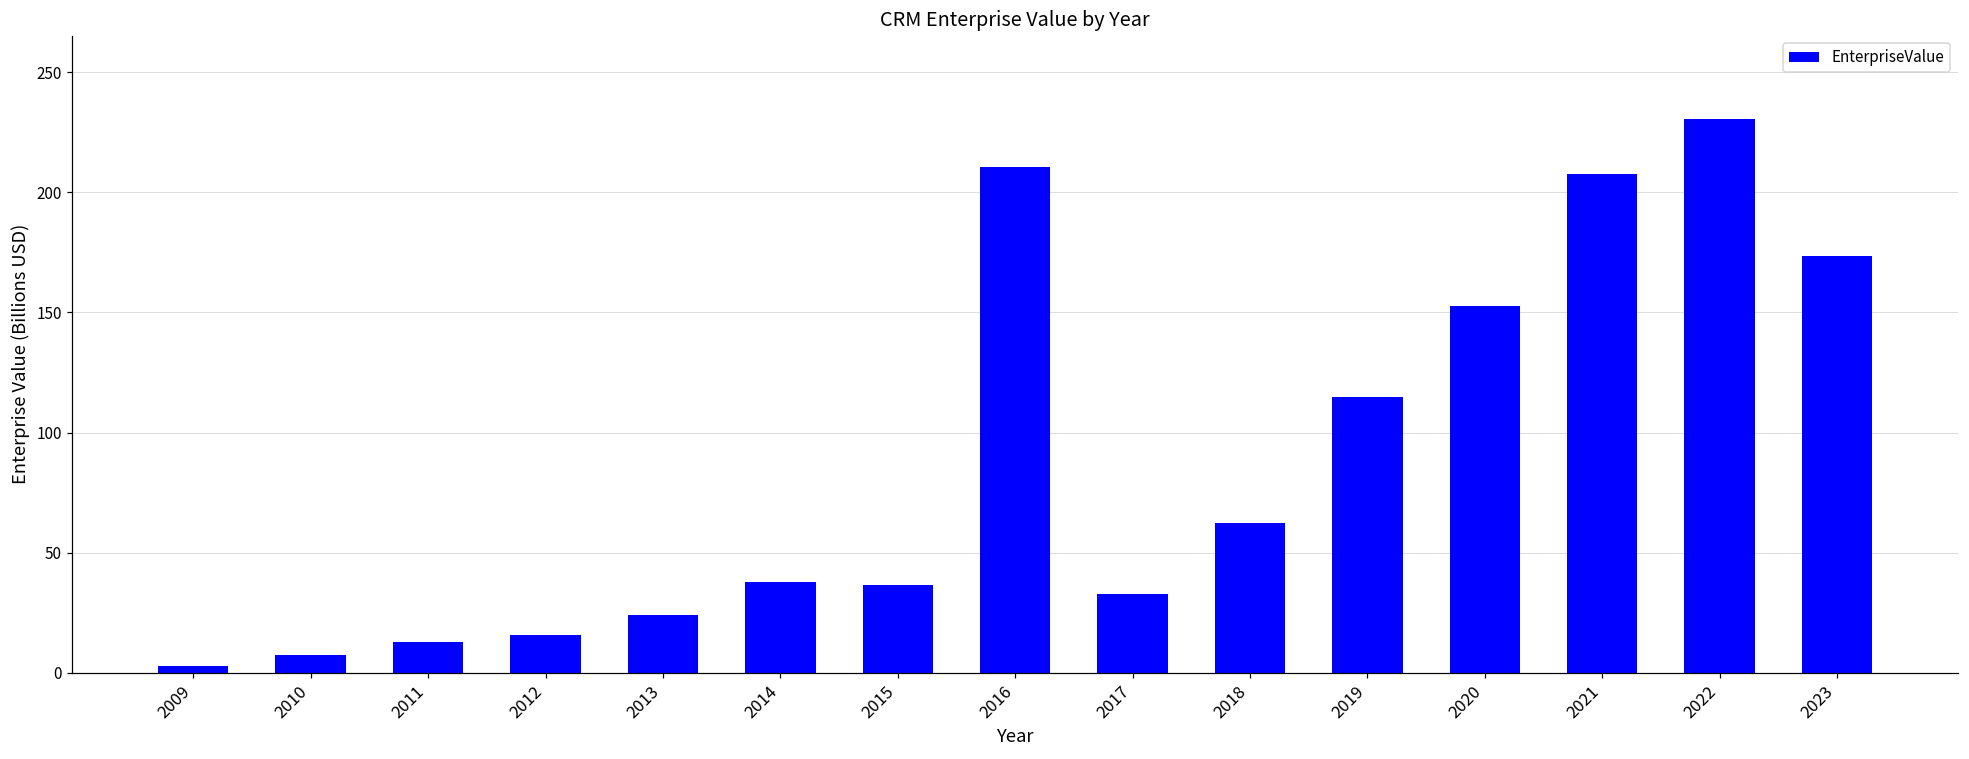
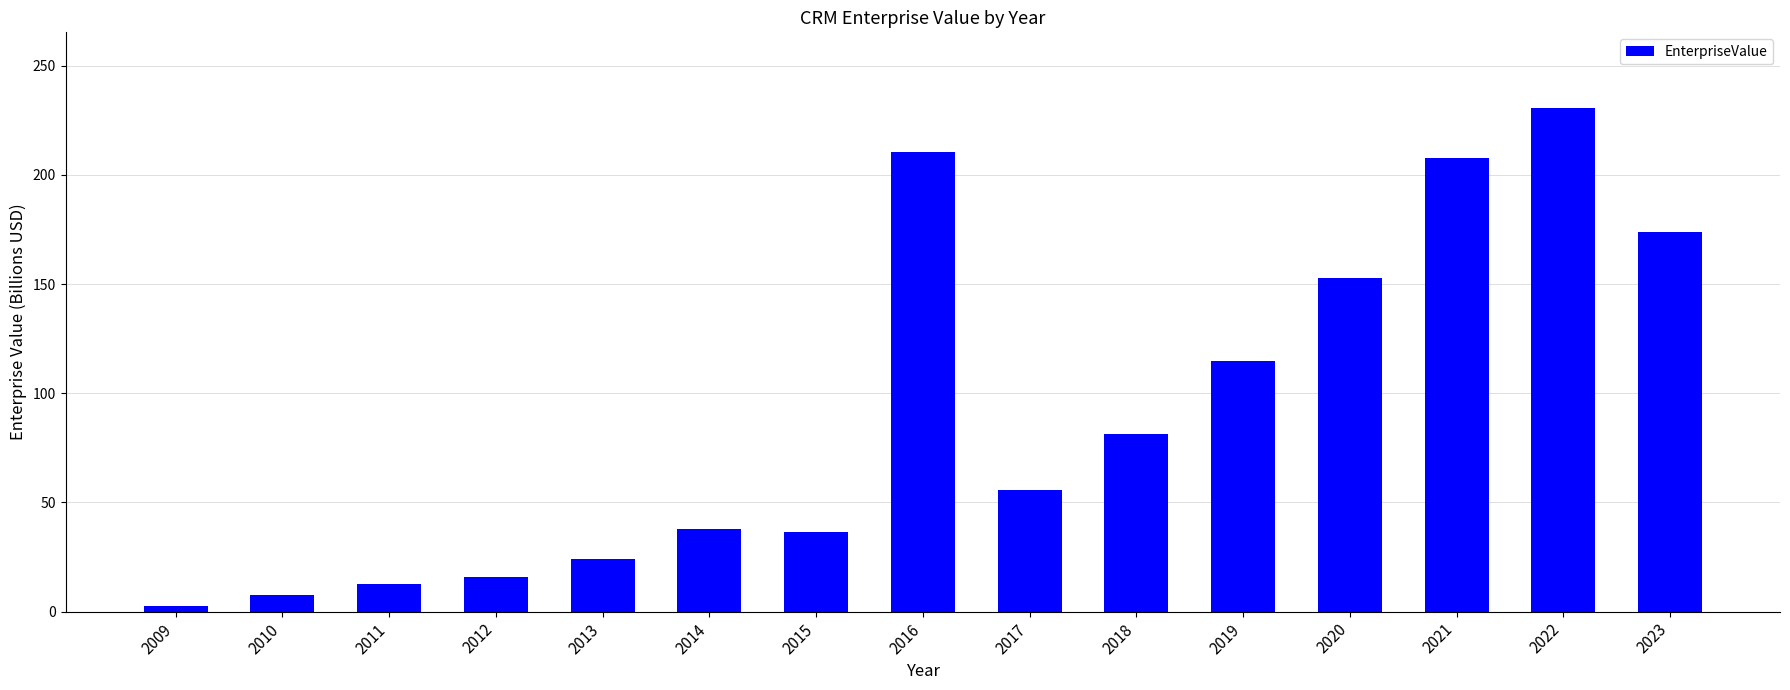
  {
    "2009": 3,
    "2010": 8,
    "2011": 13,
    "2012": 16,
    "2013": 24,
    "2014": 38,
    "2015": 37,
    "2016": 211,
-   "2017": 33,
-   "2018": 62,
+   "2017": 56,
+   "2018": 81,
    "2019": 115,
    "2020": 153,
    "2021": 208,
    "2022": 231,
    "2023": 174
  }
